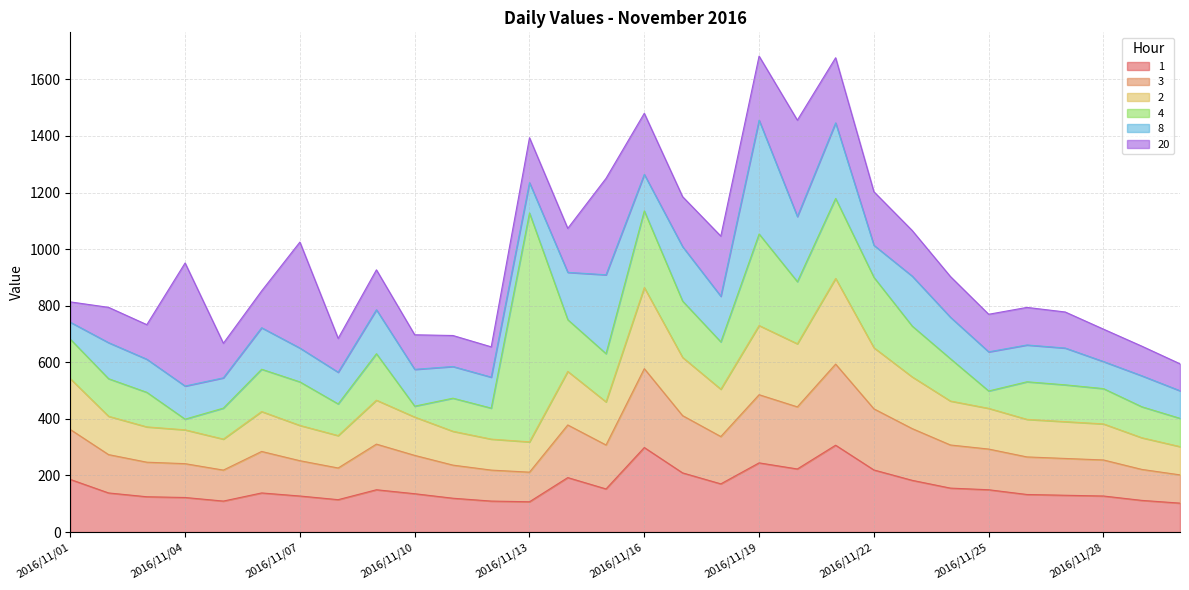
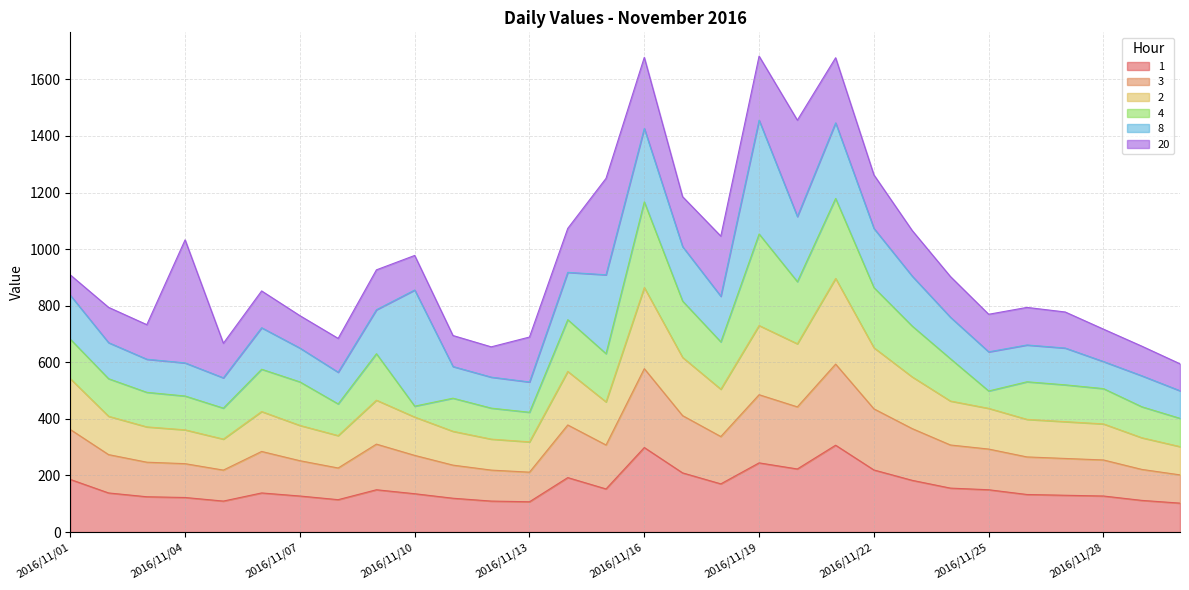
  {
    "4": {
      "2016/11/01": 140,
-     "2016/11/04": 40,
+     "2016/11/04": 120,
      "2016/11/07": 150,
      "2016/11/10": 40,
-     "2016/11/13": 810,
-     "2016/11/16": 270,
+     "2016/11/13": 100,
+     "2016/11/16": 300,
      "2016/11/19": 320,
-     "2016/11/22": 250,
+     "2016/11/22": 210,
      "2016/11/25": 60,
      "2016/11/28": 120
    },
    "8": {
-     "2016/11/01": 60,
+     "2016/11/01": 160,
      "2016/11/04": 120,
      "2016/11/07": 120,
-     "2016/11/10": 130,
+     "2016/11/10": 410,
      "2016/11/13": 110,
-     "2016/11/16": 130,
+     "2016/11/16": 260,
      "2016/11/19": 400,
-     "2016/11/22": 110,
+     "2016/11/22": 210,
      "2016/11/25": 140,
      "2016/11/28": 100
    },
    "20": {
      "2016/11/01": 70,
      "2016/11/04": 430,
-     "2016/11/07": 370,
+     "2016/11/07": 110,
      "2016/11/10": 120,
      "2016/11/13": 160,
-     "2016/11/16": 220,
+     "2016/11/16": 250,
      "2016/11/19": 230,
      "2016/11/22": 190,
      "2016/11/25": 130,
      "2016/11/28": 110
    }
  }
